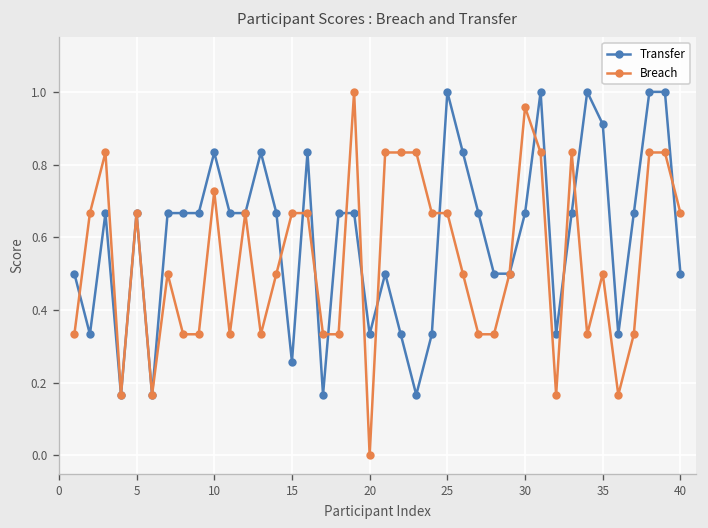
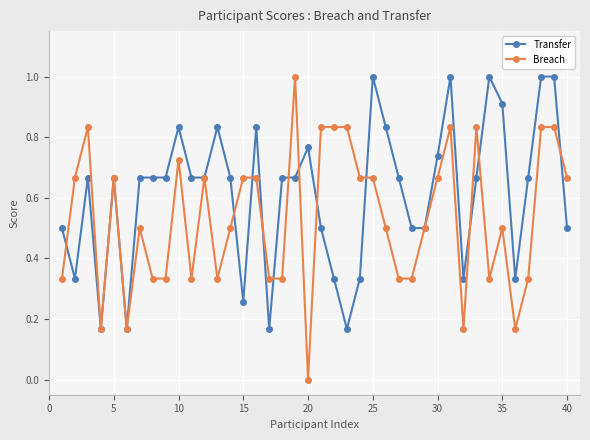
  {
    "Transfer": {
      "10": 0.83,
      "15": 0.26,
-     "20": 0.33,
+     "20": 0.77,
      "25": 1.00,
-     "30": 0.67,
+     "30": 0.74,
      "35": 0.91,
      "40": 0.50
    },
    "Breach": {
      "10": 0.73,
      "15": 0.67,
      "20": 0.00,
      "25": 0.67,
-     "30": 0.96,
+     "30": 0.67,
      "35": 0.50,
      "40": 0.67
    }
  }
